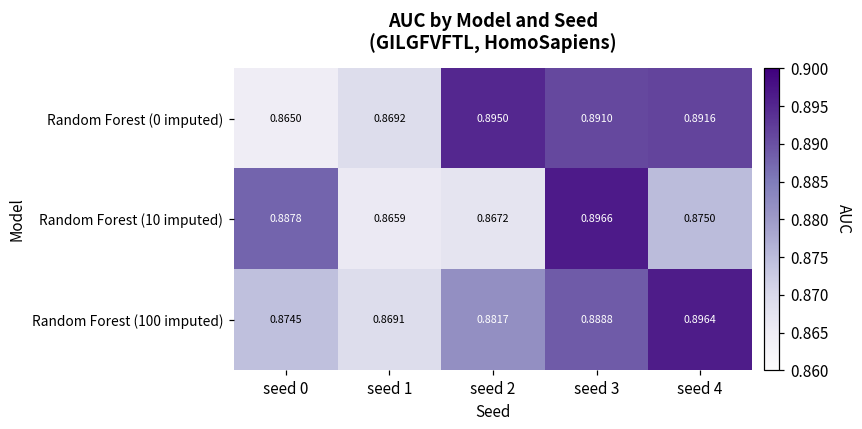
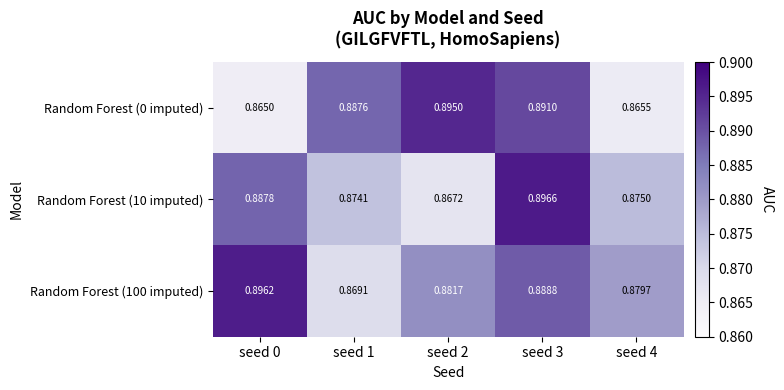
  {
    "Random Forest (0 imputed)": {
      "seed 0": 0.8650,
-     "seed 1": 0.8692,
+     "seed 1": 0.8876,
      "seed 2": 0.8950,
      "seed 3": 0.8910,
-     "seed 4": 0.8916
+     "seed 4": 0.8655
    },
    "Random Forest (10 imputed)": {
      "seed 0": 0.8878,
-     "seed 1": 0.8659,
+     "seed 1": 0.8741,
      "seed 2": 0.8672,
      "seed 3": 0.8966,
      "seed 4": 0.8750
    },
    "Random Forest (100 imputed)": {
-     "seed 0": 0.8745,
+     "seed 0": 0.8962,
      "seed 1": 0.8691,
      "seed 2": 0.8817,
      "seed 3": 0.8888,
-     "seed 4": 0.8964
+     "seed 4": 0.8797
    }
  }
